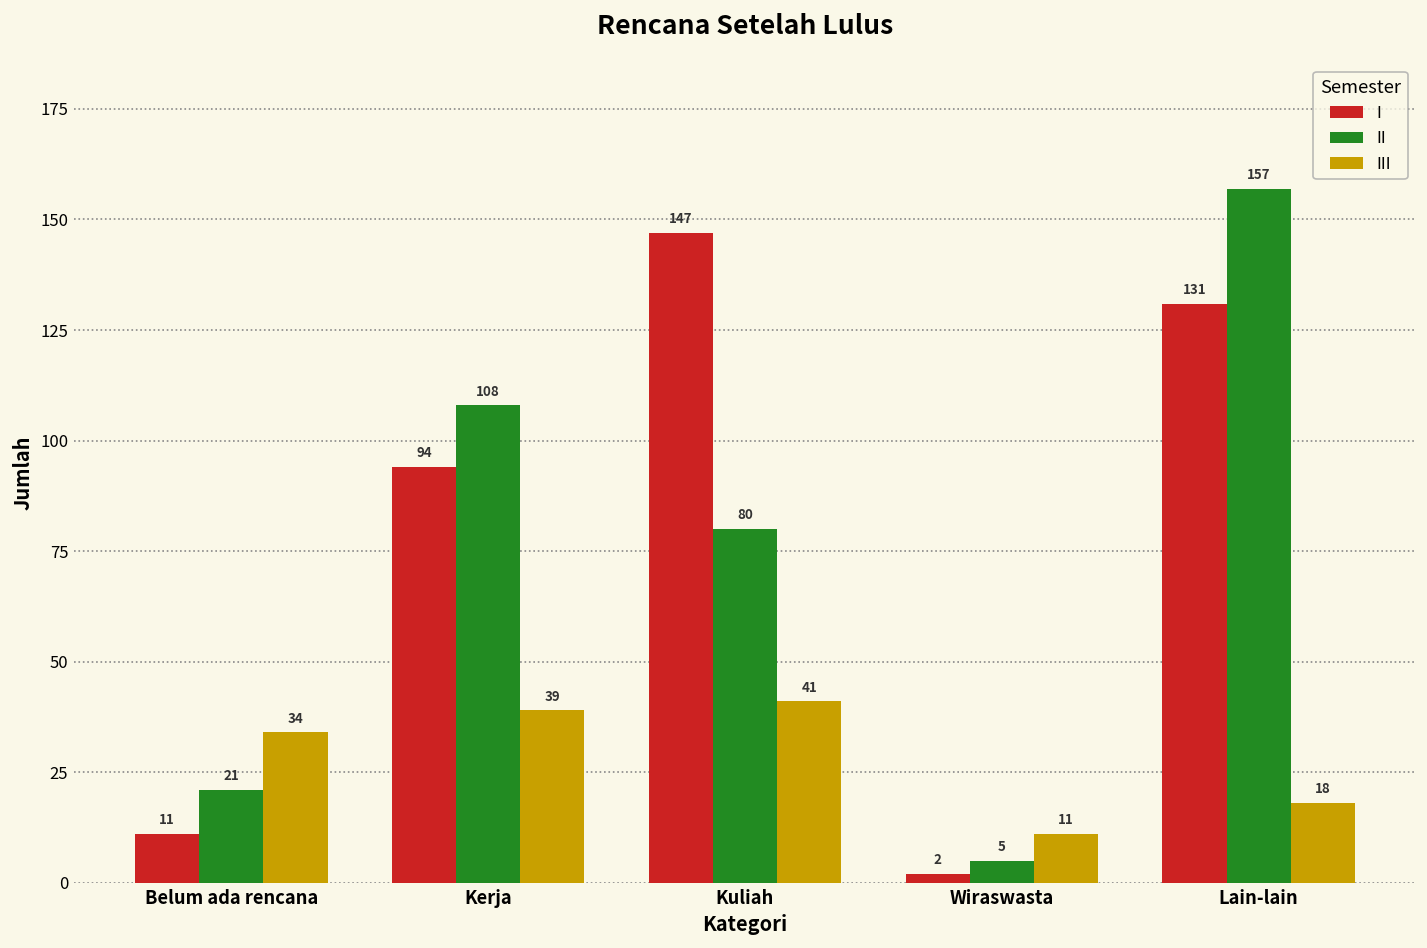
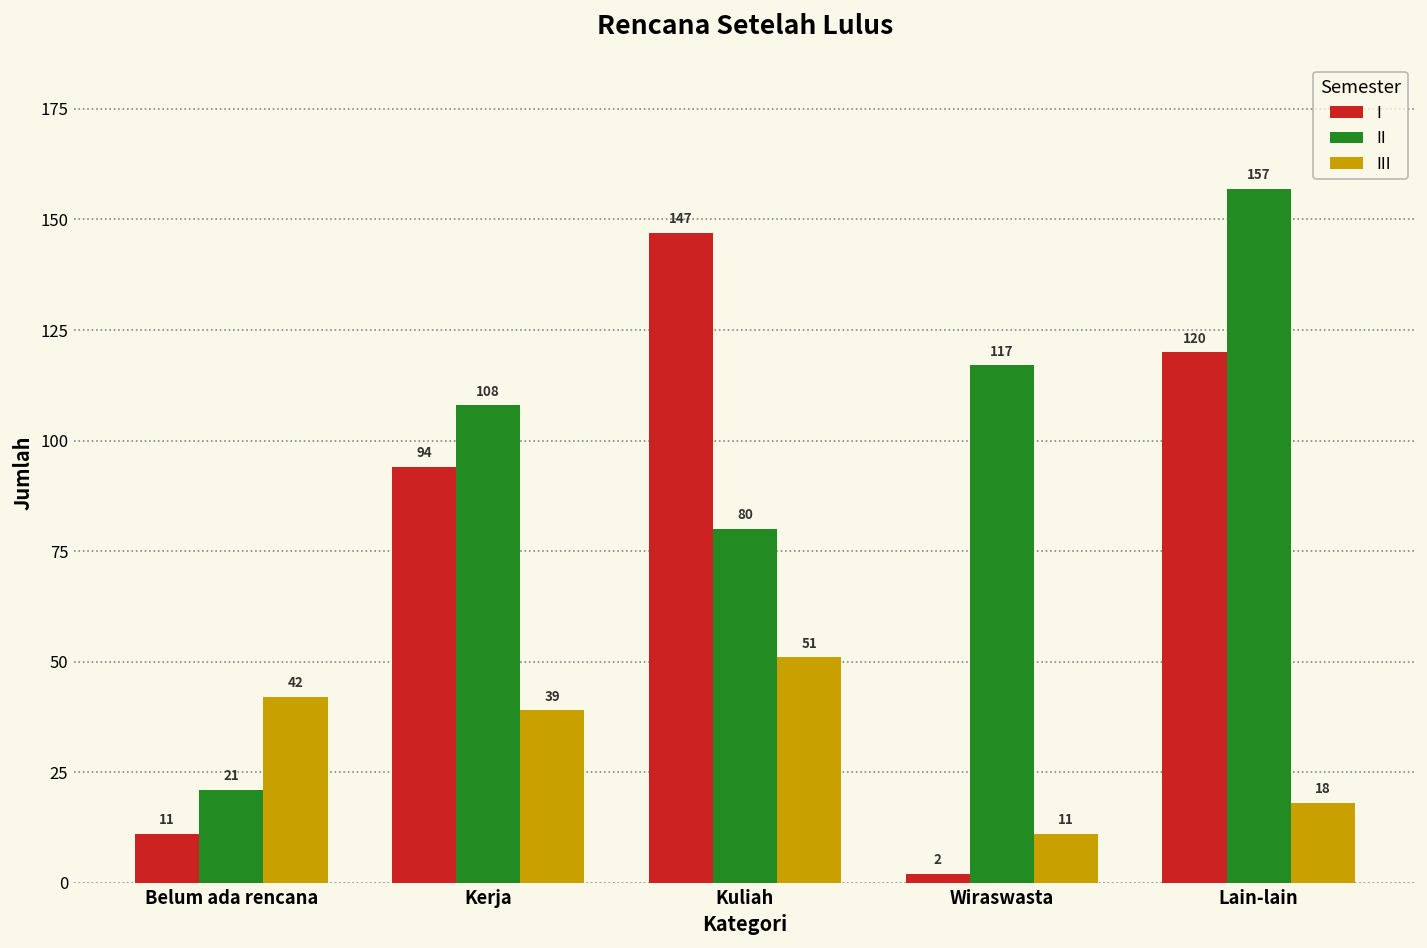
  {
    "I": {
      "Belum ada rencana": 11,
      "Kerja": 94,
      "Kuliah": 147,
      "Wiraswasta": 2,
-     "Lain-lain": 131
+     "Lain-lain": 120
    },
    "II": {
      "Belum ada rencana": 21,
      "Kerja": 108,
      "Kuliah": 80,
-     "Wiraswasta": 5,
+     "Wiraswasta": 117,
      "Lain-lain": 157
    },
    "III": {
-     "Belum ada rencana": 34,
+     "Belum ada rencana": 42,
      "Kerja": 39,
-     "Kuliah": 41,
+     "Kuliah": 51,
      "Wiraswasta": 11,
      "Lain-lain": 18
    }
  }
